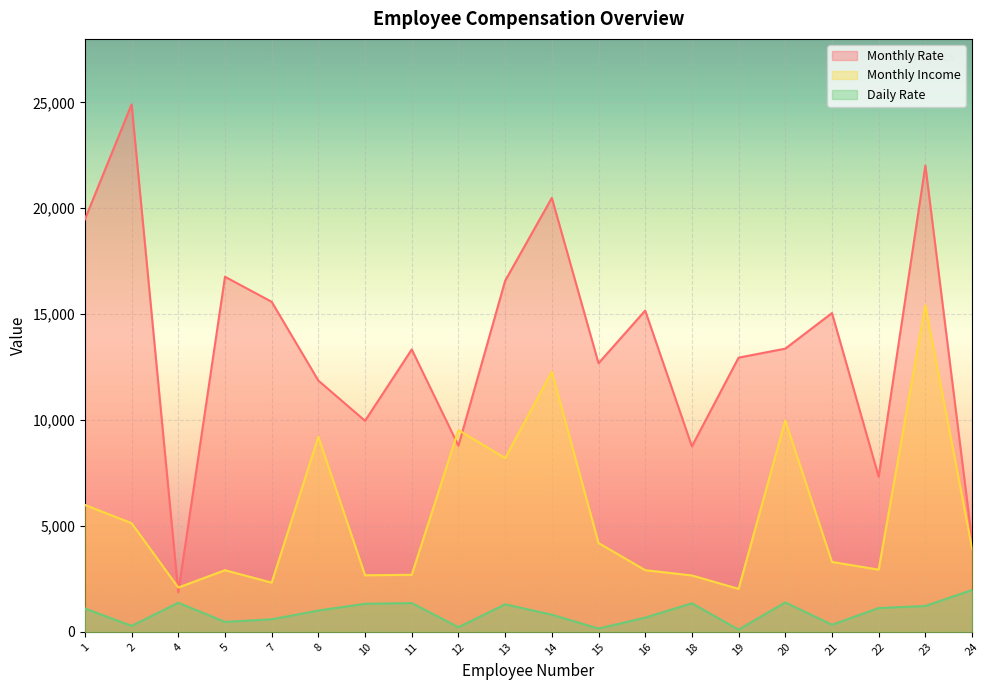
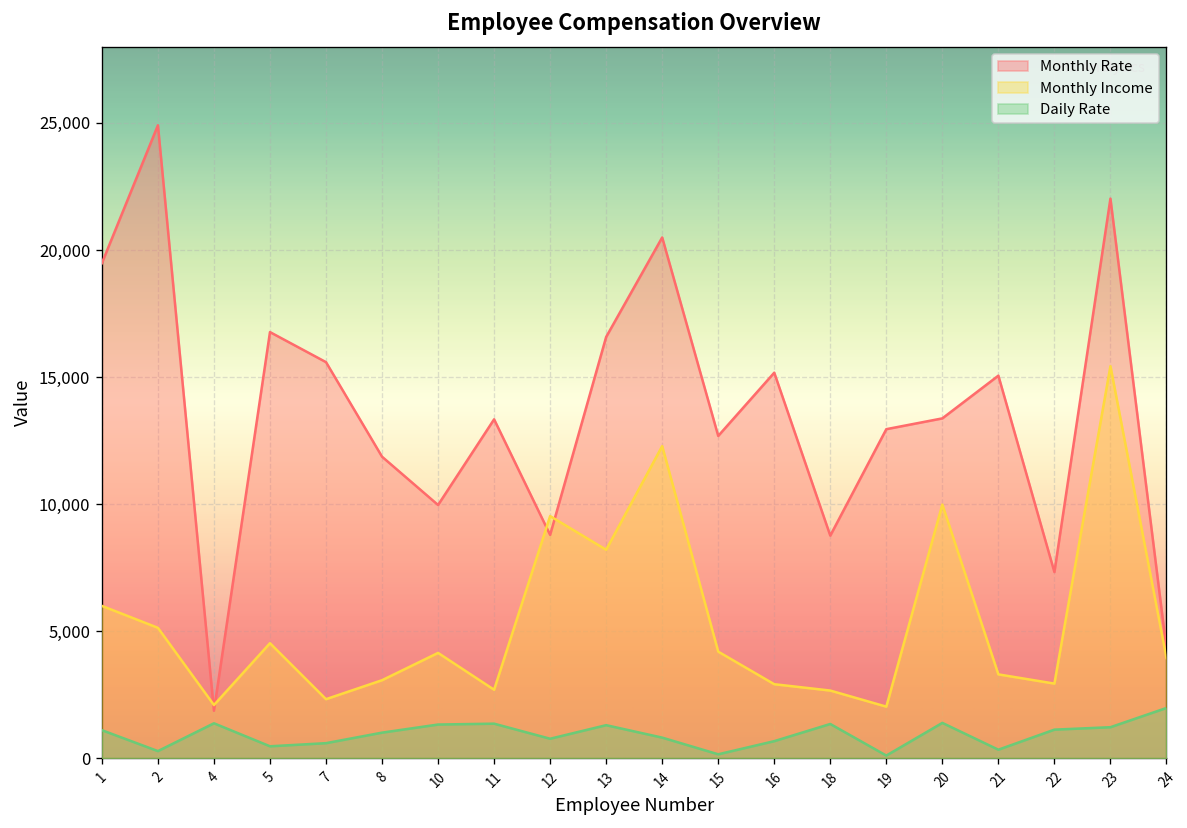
  {
    "Monthly Rate": {
      "1": "19,500",
      "2": "24,900",
      "4": "1,900",
      "5": "16,800",
      "7": "15,600",
      "8": "11,900",
      "10": "10,000",
      "11": "13,300",
      "12": "8,800",
      "13": "16,600",
      "14": "20,500",
      "15": "12,700",
      "16": "15,200",
      "18": "8,800",
      "19": "12,900",
      "20": "13,400",
      "21": "15,100",
      "22": "7,300",
      "23": "22,000",
      "24": "4,300"
    },
    "Monthly Income": {
      "1": "6,000",
      "2": "5,100",
      "4": "2,100",
-     "5": "2,900",
+     "5": "4,500",
      "7": "2,300",
-     "8": "9,200",
-     "10": "2,700",
+     "8": "3,100",
+     "10": "4,100",
      "11": "2,700",
      "12": "9,500",
      "13": "8,200",
      "14": "12,300",
      "15": "4,200",
      "16": "2,900",
      "18": "2,700",
      "19": "2,000",
      "20": "10,000",
      "21": "3,300",
      "22": "2,900",
      "23": "15,400",
      "24": "3,900"
    },
    "Daily Rate": {
      "1": "1,100",
      "2": "300",
      "4": "1,400",
      "5": "500",
      "7": "600",
      "8": "1,000",
      "10": "1,300",
      "11": "1,400",
-     "12": "200",
+     "12": "800",
      "13": "1,300",
      "14": "800",
      "15": "200",
      "16": "700",
      "18": "1,300",
      "19": "100",
      "20": "1,400",
      "21": "300",
      "22": "1,100",
      "23": "1,200",
      "24": "2,000"
    }
  }
